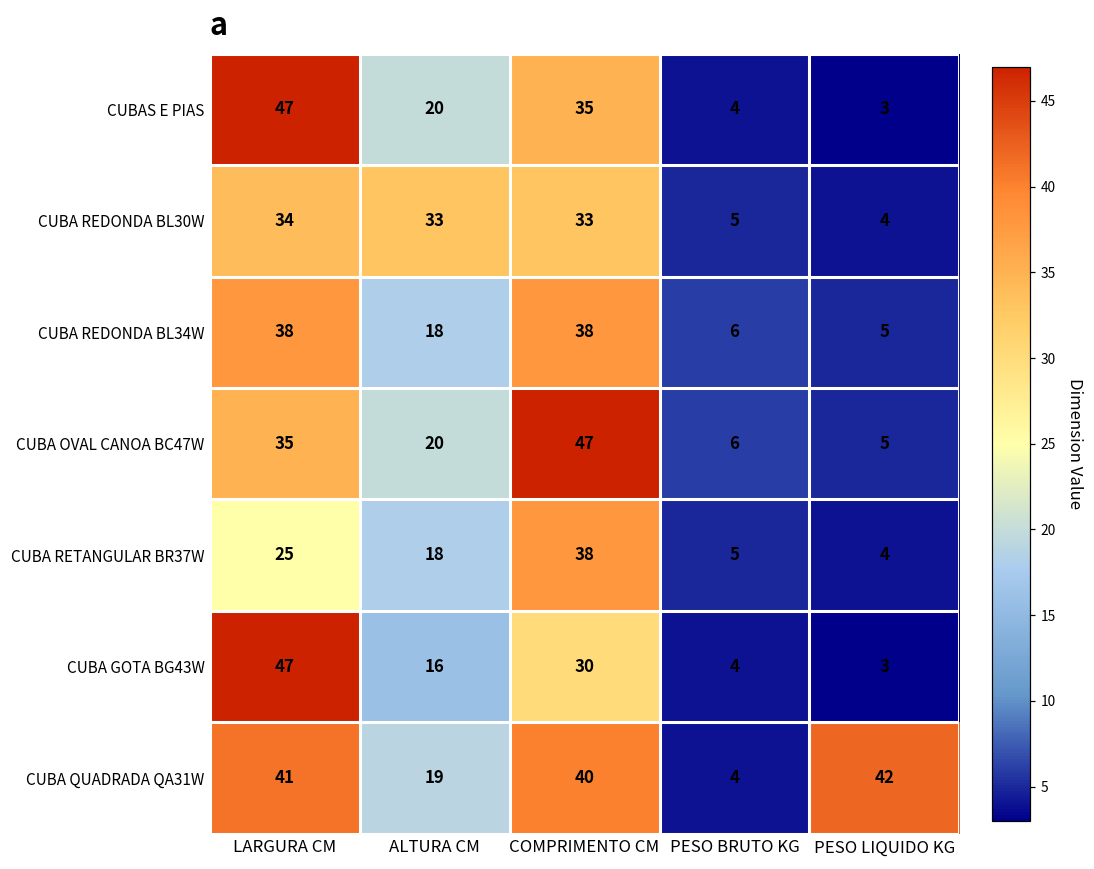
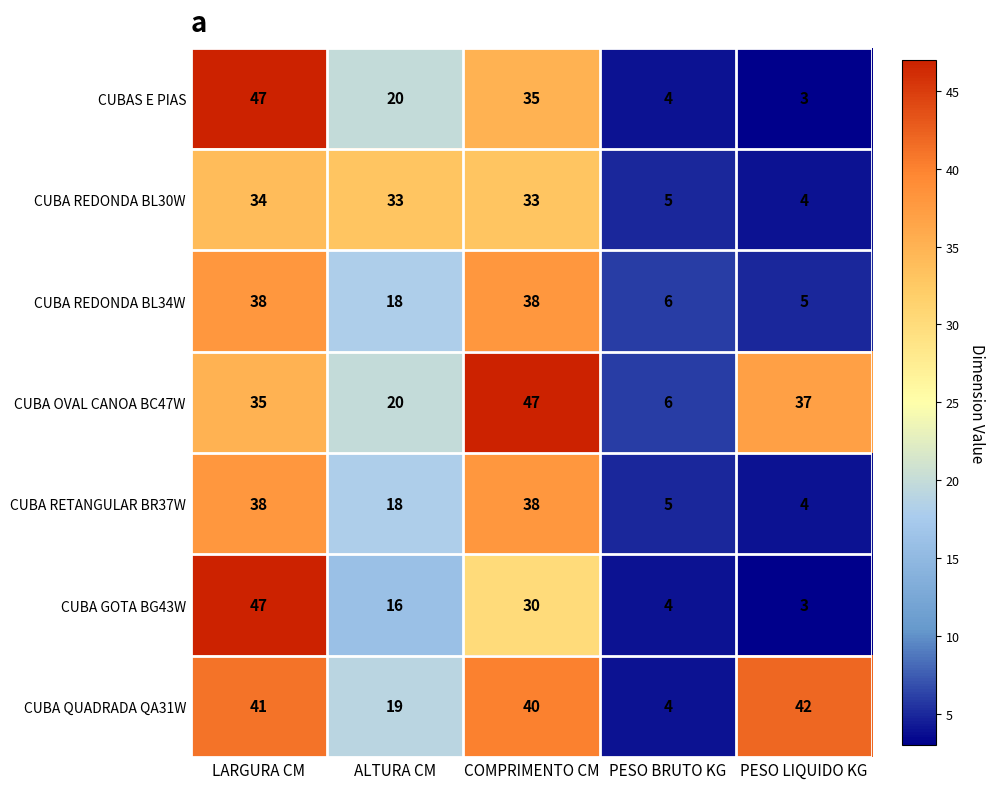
  {
    "CUBAS E PIAS": {
      "LARGURA CM": 47,
      "ALTURA CM": 20,
      "COMPRIMENTO CM": 35,
      "PESO BRUTO KG": 4,
      "PESO LIQUIDO KG": 3
    },
    "CUBA REDONDA BL30W": {
      "LARGURA CM": 34,
      "ALTURA CM": 33,
      "COMPRIMENTO CM": 33,
      "PESO BRUTO KG": 5,
      "PESO LIQUIDO KG": 4
    },
    "CUBA REDONDA BL34W": {
      "LARGURA CM": 38,
      "ALTURA CM": 18,
      "COMPRIMENTO CM": 38,
      "PESO BRUTO KG": 6,
      "PESO LIQUIDO KG": 5
    },
    "CUBA OVAL CANOA BC47W": {
      "LARGURA CM": 35,
      "ALTURA CM": 20,
      "COMPRIMENTO CM": 47,
      "PESO BRUTO KG": 6,
-     "PESO LIQUIDO KG": 5
+     "PESO LIQUIDO KG": 37
    },
    "CUBA RETANGULAR BR37W": {
-     "LARGURA CM": 25,
+     "LARGURA CM": 38,
      "ALTURA CM": 18,
      "COMPRIMENTO CM": 38,
      "PESO BRUTO KG": 5,
      "PESO LIQUIDO KG": 4
    },
    "CUBA GOTA BG43W": {
      "LARGURA CM": 47,
      "ALTURA CM": 16,
      "COMPRIMENTO CM": 30,
      "PESO BRUTO KG": 4,
      "PESO LIQUIDO KG": 3
    },
    "CUBA QUADRADA QA31W": {
      "LARGURA CM": 41,
      "ALTURA CM": 19,
      "COMPRIMENTO CM": 40,
      "PESO BRUTO KG": 4,
      "PESO LIQUIDO KG": 42
    }
  }
